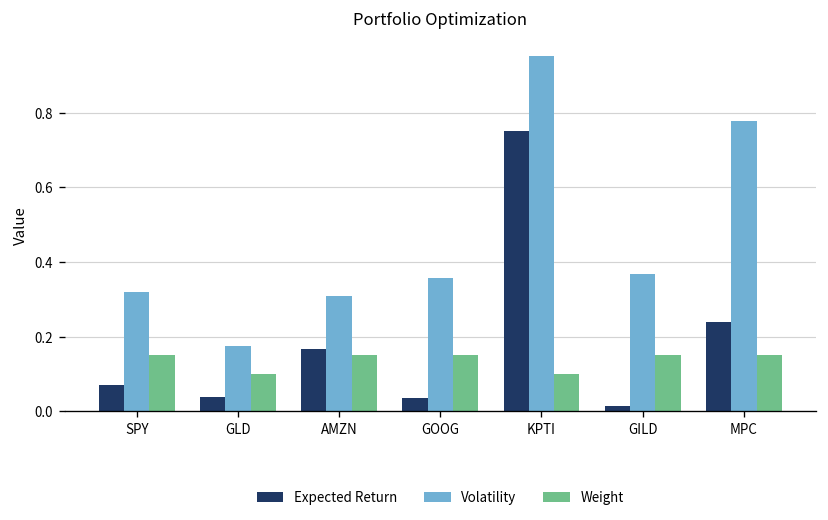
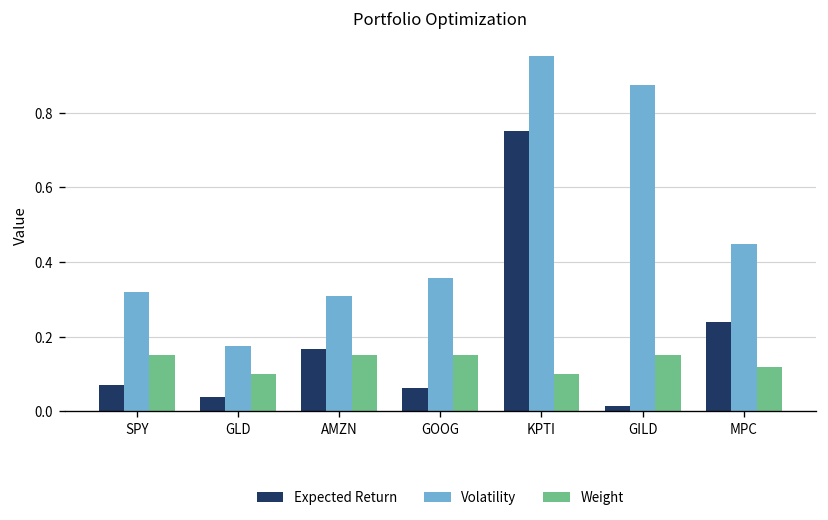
  {
    "Expected Return": {
      "SPY": 0.07,
      "GLD": 0.04,
      "AMZN": 0.17,
-     "GOOG": 0.04,
+     "GOOG": 0.06,
      "KPTI": 0.75,
      "GILD": 0.01,
      "MPC": 0.24
    },
    "Volatility": {
      "SPY": 0.32,
      "GLD": 0.18,
      "AMZN": 0.31,
      "GOOG": 0.36,
      "KPTI": 0.95,
-     "GILD": 0.37,
-     "MPC": 0.78
+     "GILD": 0.87,
+     "MPC": 0.45
    },
    "Weight": {
      "SPY": 0.15,
      "GLD": 0.10,
      "AMZN": 0.15,
      "GOOG": 0.15,
      "KPTI": 0.10,
      "GILD": 0.15,
-     "MPC": 0.15
+     "MPC": 0.12
    }
  }
